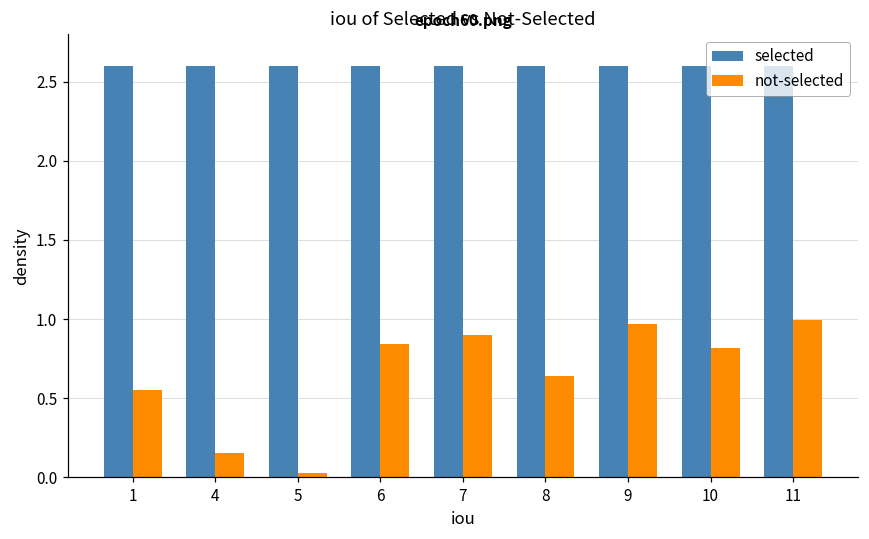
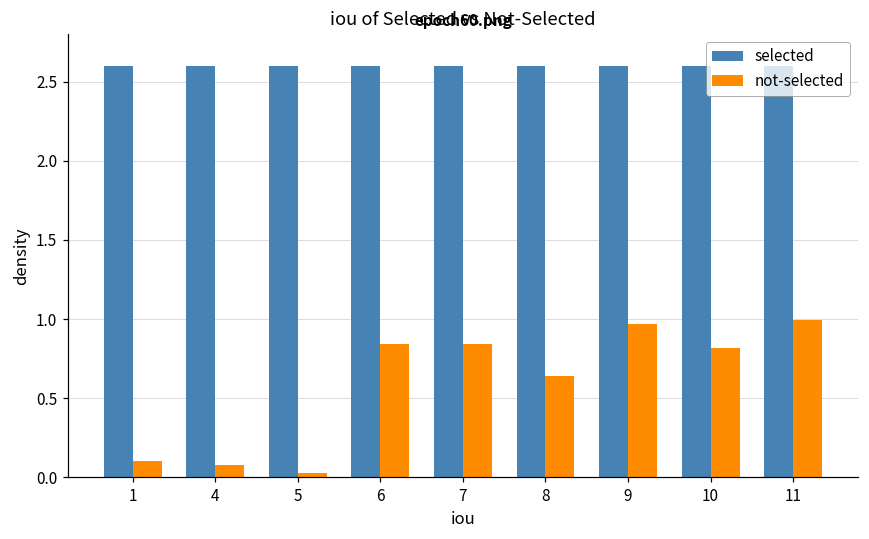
  {
    "selected": {
      "1": 2.60,
      "4": 2.60,
      "5": 2.60,
      "6": 2.60,
      "7": 2.60,
      "8": 2.60,
      "9": 2.60,
      "10": 2.60
    },
    "not-selected": {
-     "1": 0.55,
-     "4": 0.15,
+     "1": 0.10,
+     "4": 0.08,
      "5": 0.02,
      "6": 0.84,
-     "7": 0.90,
+     "7": 0.84,
      "8": 0.64,
      "9": 0.97,
      "10": 0.82,
      "11": 0.99
    }
  }
